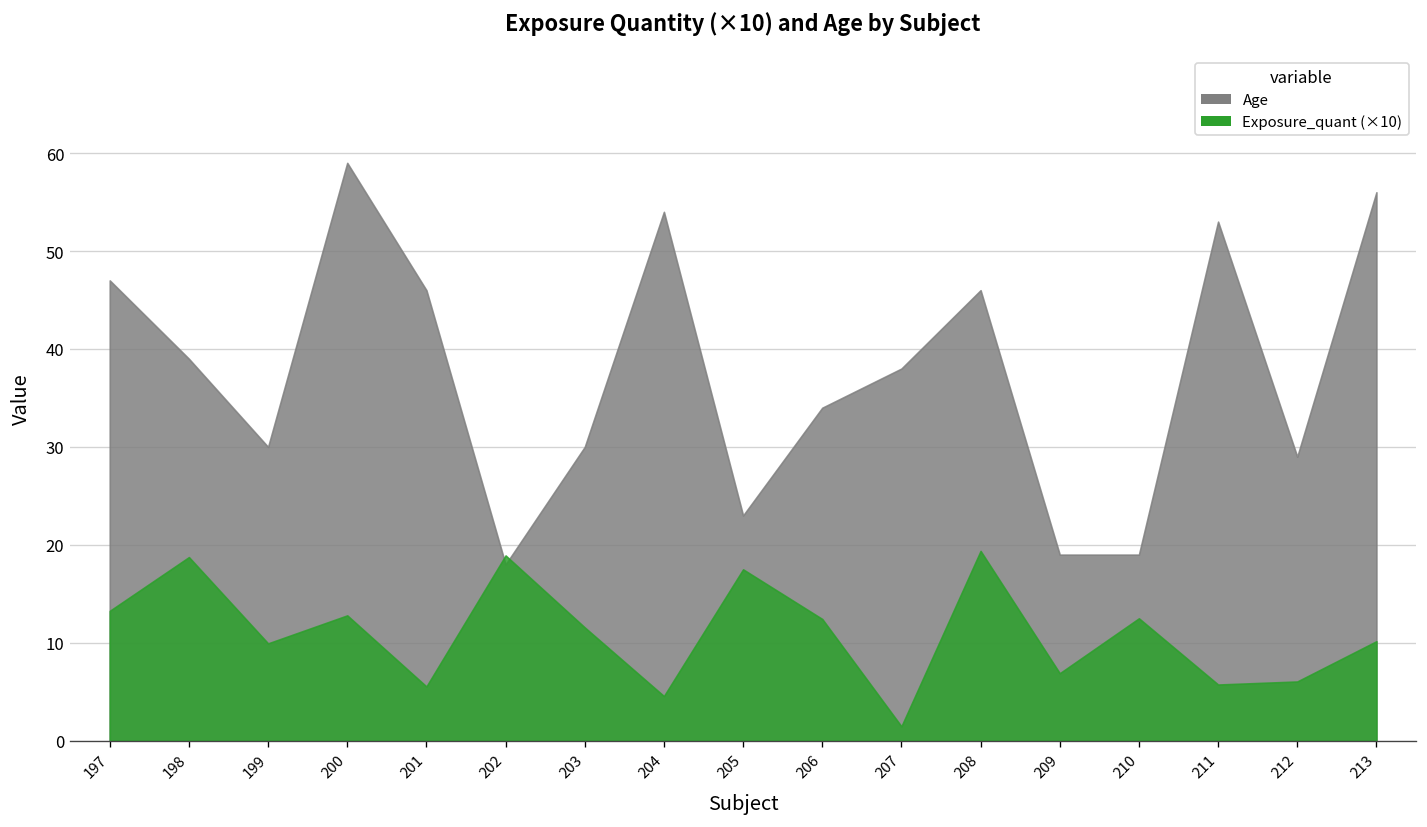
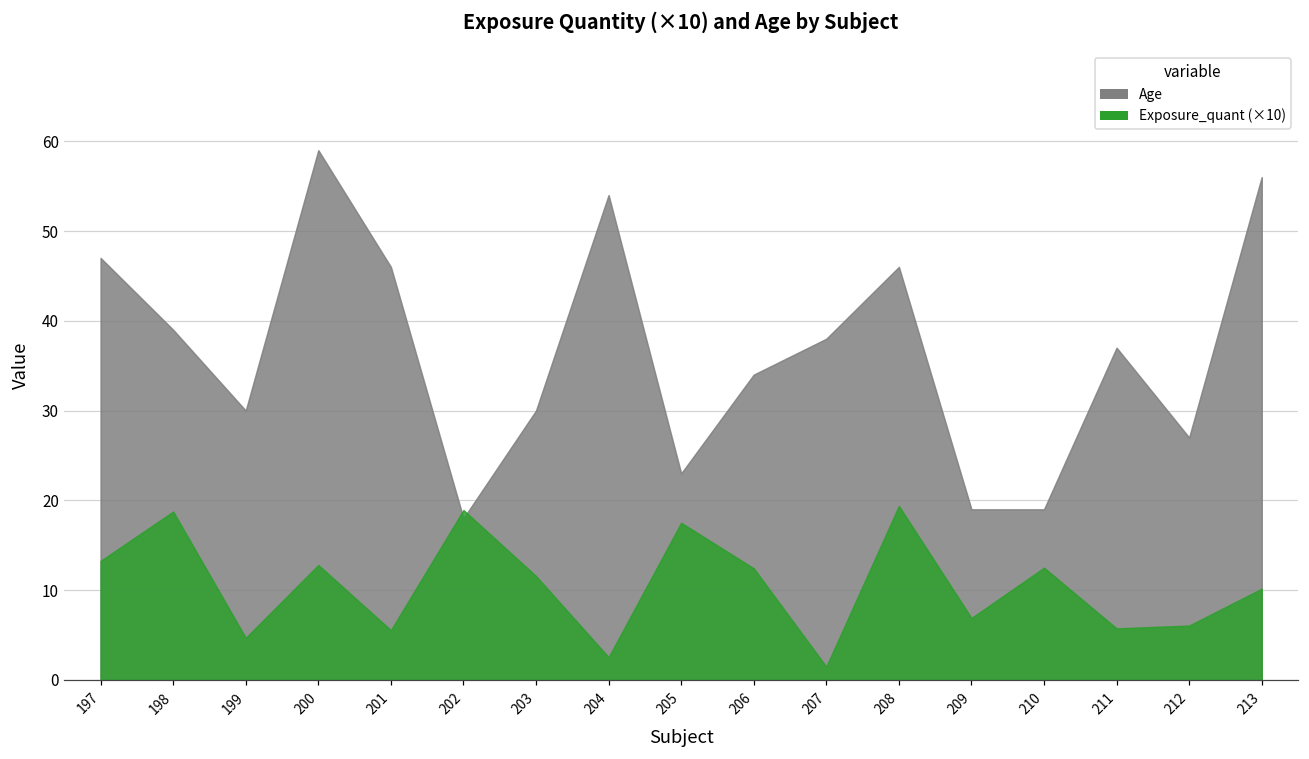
  {
    "Age": {
      "197": 47,
      "198": 39,
      "199": 30,
      "200": 59,
      "201": 46,
      "202": 18,
      "203": 30,
      "204": 54,
      "205": 23,
      "206": 34,
      "207": 38,
      "208": 46,
      "209": 19,
      "210": 19,
-     "211": 53,
-     "212": 29,
+     "211": 37,
+     "212": 27,
      "213": 56
    },
    "Exposure_quant (×10)": {
      "197": 13,
      "198": 19,
-     "199": 10,
+     "199": 5,
      "200": 13,
      "201": 6,
      "202": 19,
      "203": 12,
-     "204": 5,
+     "204": 3,
      "205": 18,
      "206": 12,
      "207": 1,
      "208": 19,
      "209": 7,
      "210": 13,
      "211": 6,
      "212": 6,
      "213": 10
    }
  }
